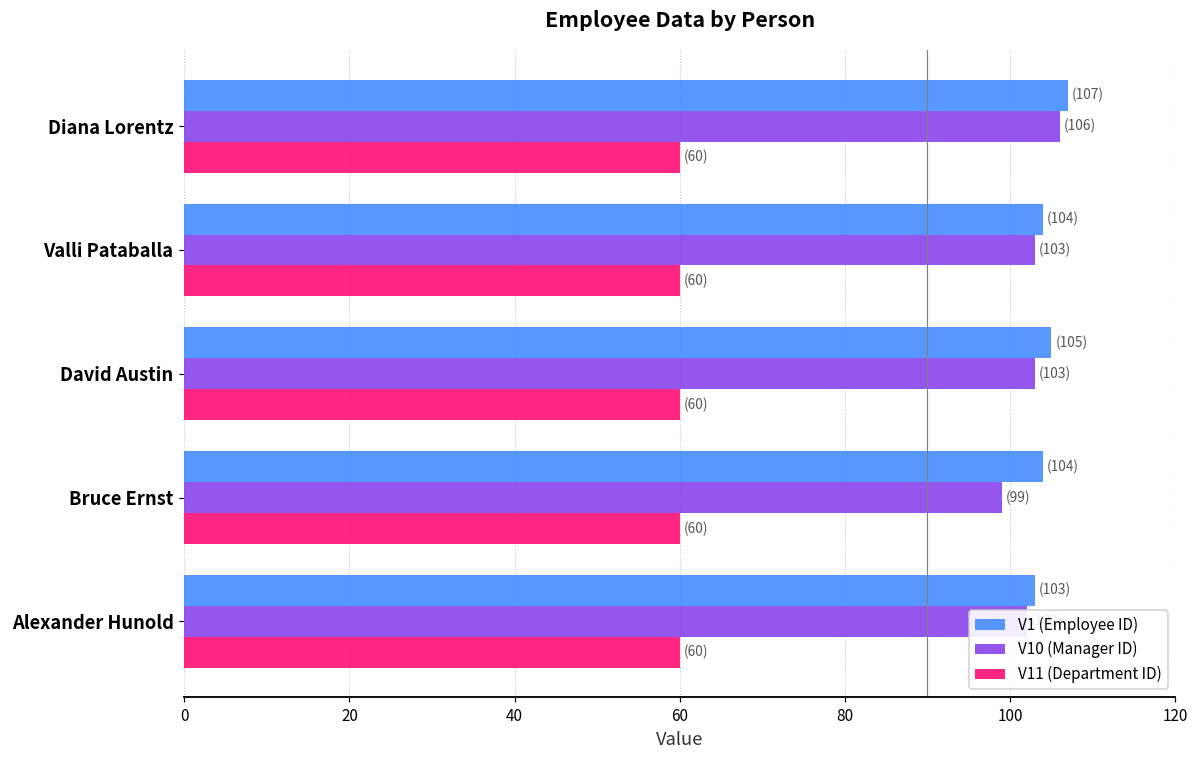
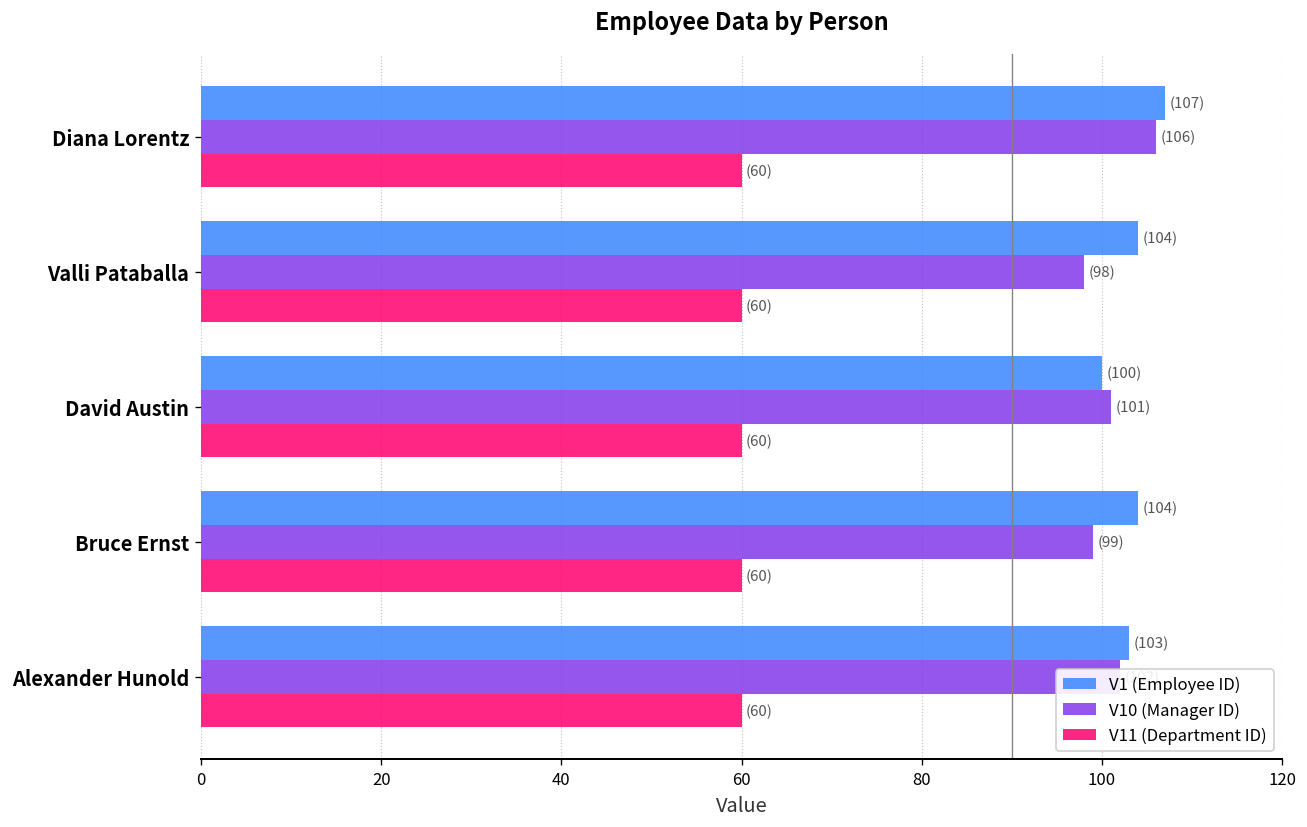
  {
    "V1 (Employee ID)": {
      "Diana Lorentz": "(107)",
      "Valli Pataballa": "(104)",
-     "David Austin": "(105)",
+     "David Austin": "(100)",
      "Bruce Ernst": "(104)",
      "Alexander Hunold": "(103)"
    },
    "V10 (Manager ID)": {
      "Diana Lorentz": "(106)",
-     "Valli Pataballa": "(103)",
-     "David Austin": "(103)",
+     "Valli Pataballa": "(98)",
+     "David Austin": "(101)",
      "Bruce Ernst": "(99)"
    },
    "V11 (Department ID)": {
      "Diana Lorentz": "(60)",
      "Valli Pataballa": "(60)",
      "David Austin": "(60)",
      "Bruce Ernst": "(60)",
      "Alexander Hunold": "(60)"
    }
  }
